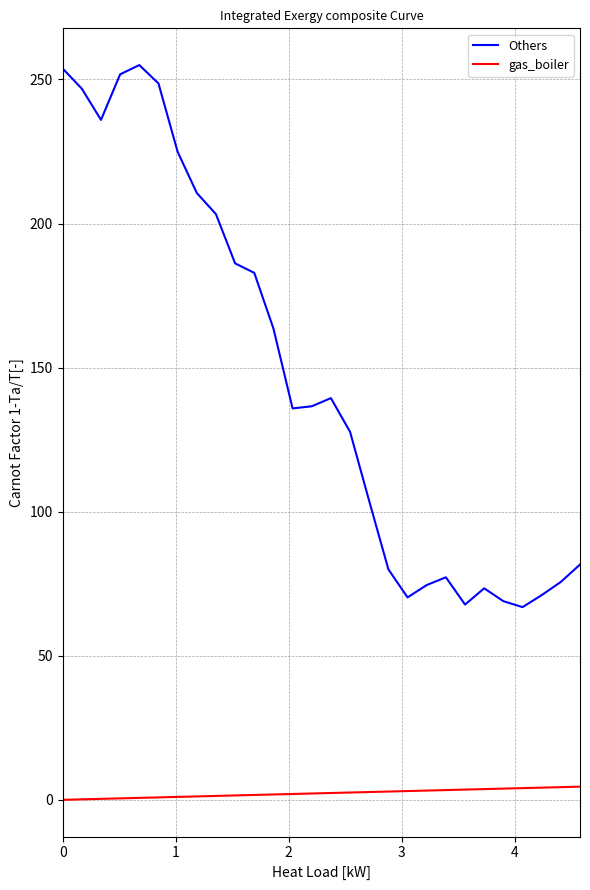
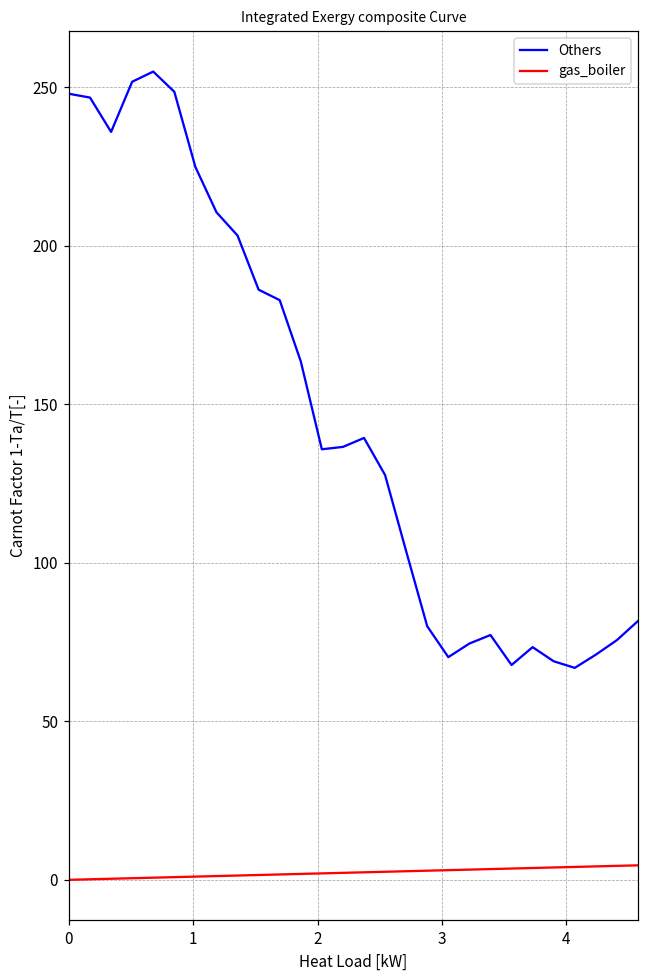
  {
    "Others": {
-     "0": 254
+     "0": 248
    },
    "gas_boiler": {
      "0": 0
    }
  }
